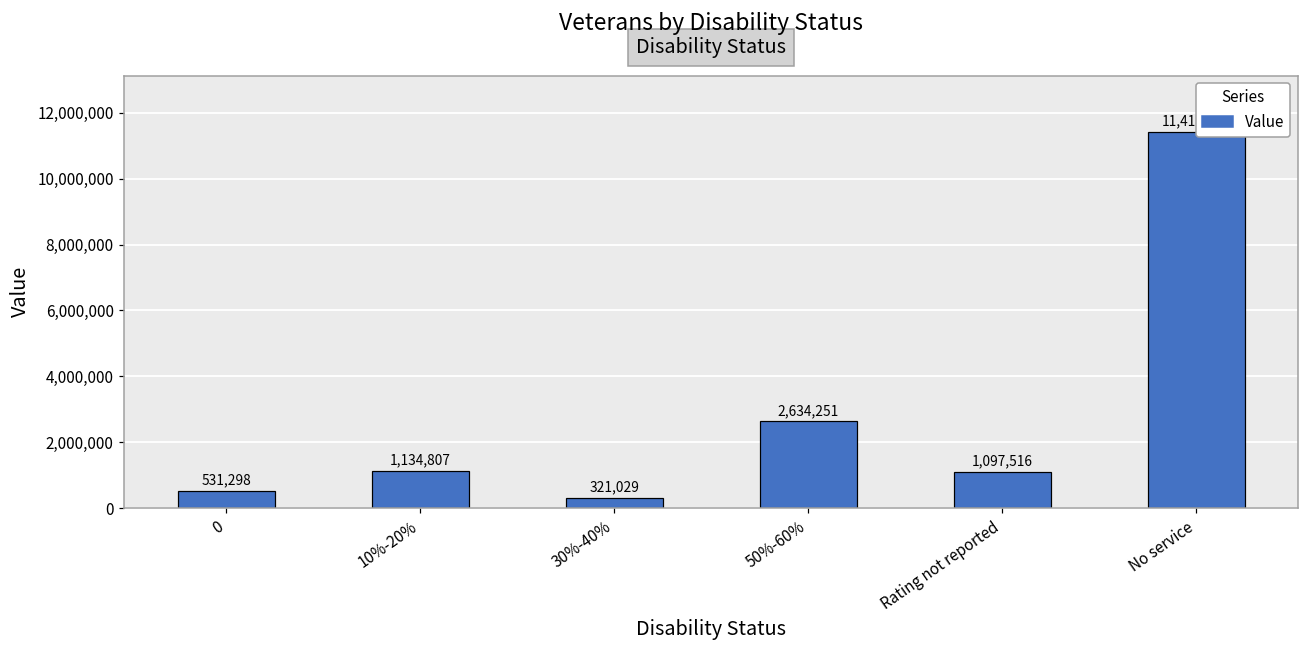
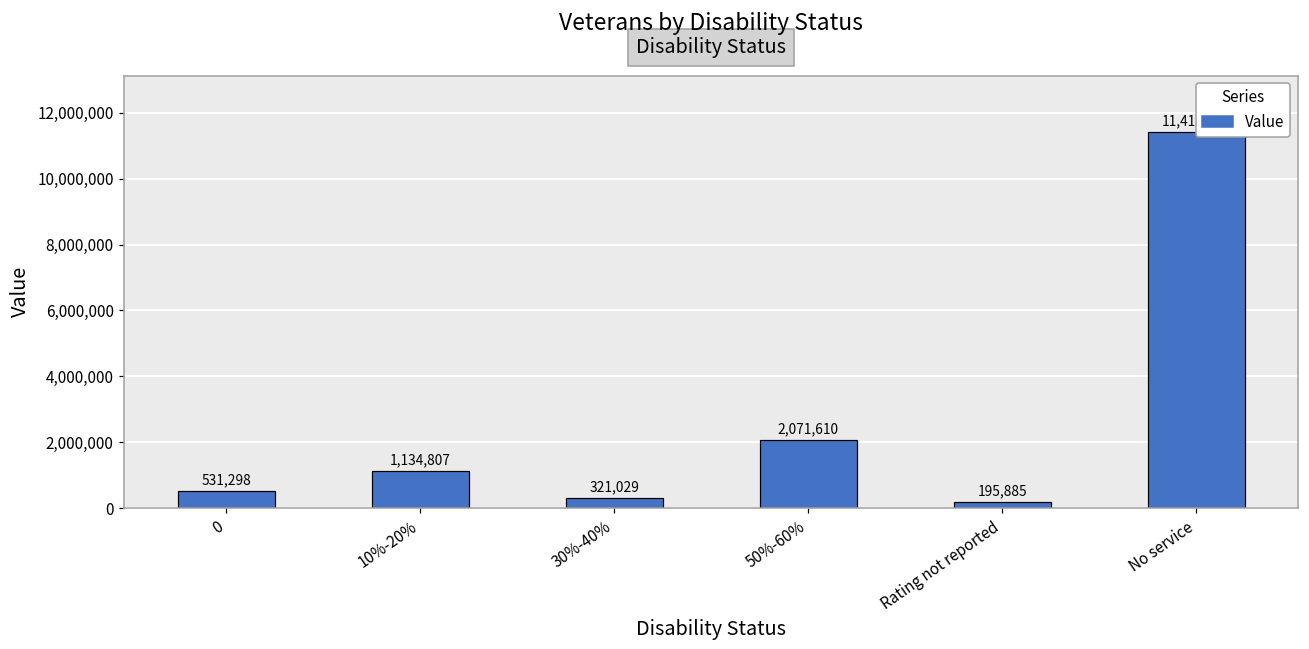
  {
    "0": "531,298",
    "10%-20%": "1,134,807",
    "30%-40%": "321,029",
-   "50%-60%": "2,634,251",
-   "Rating not reported": "1,097,516"
+   "50%-60%": "2,071,610",
+   "Rating not reported": "195,885"
  }
